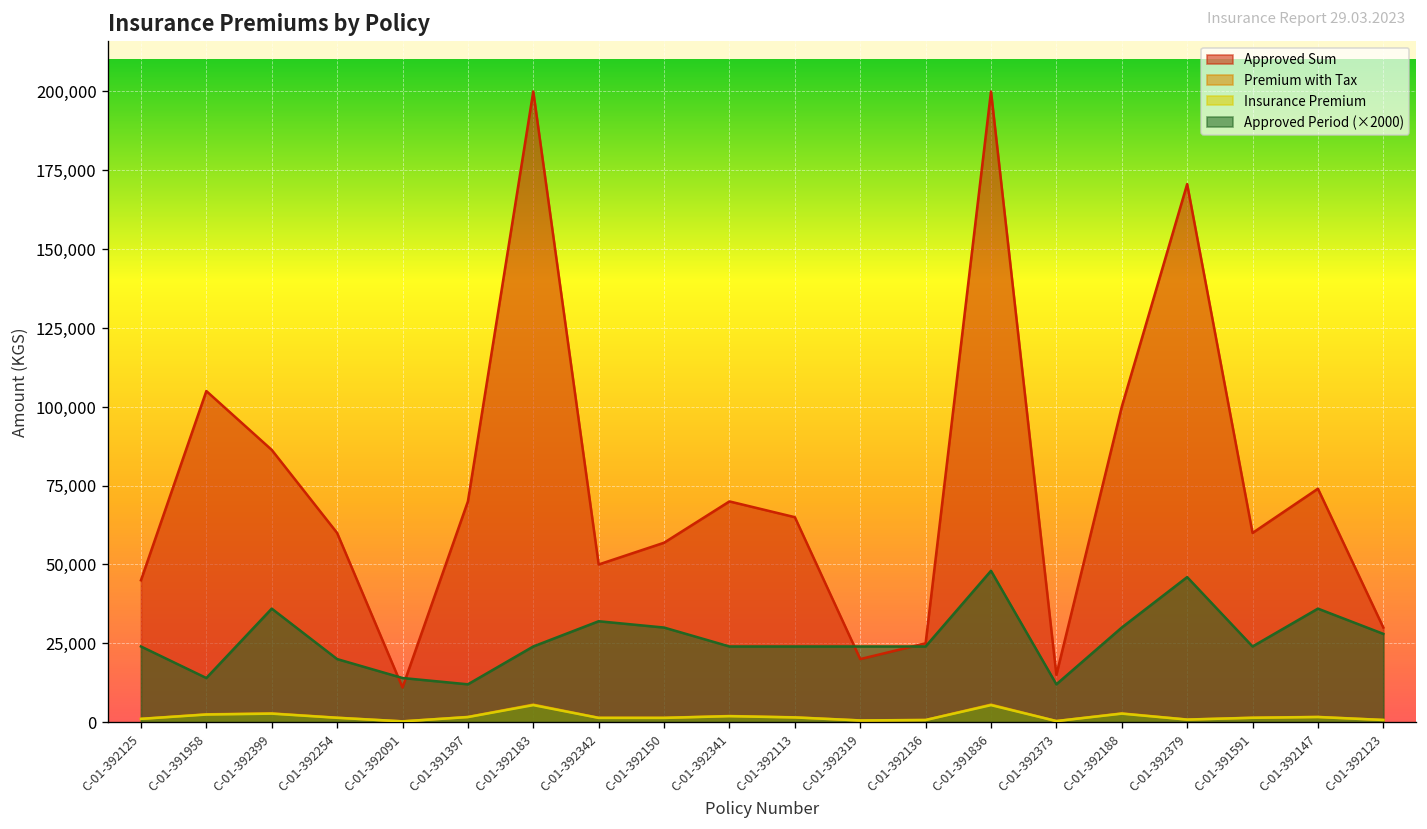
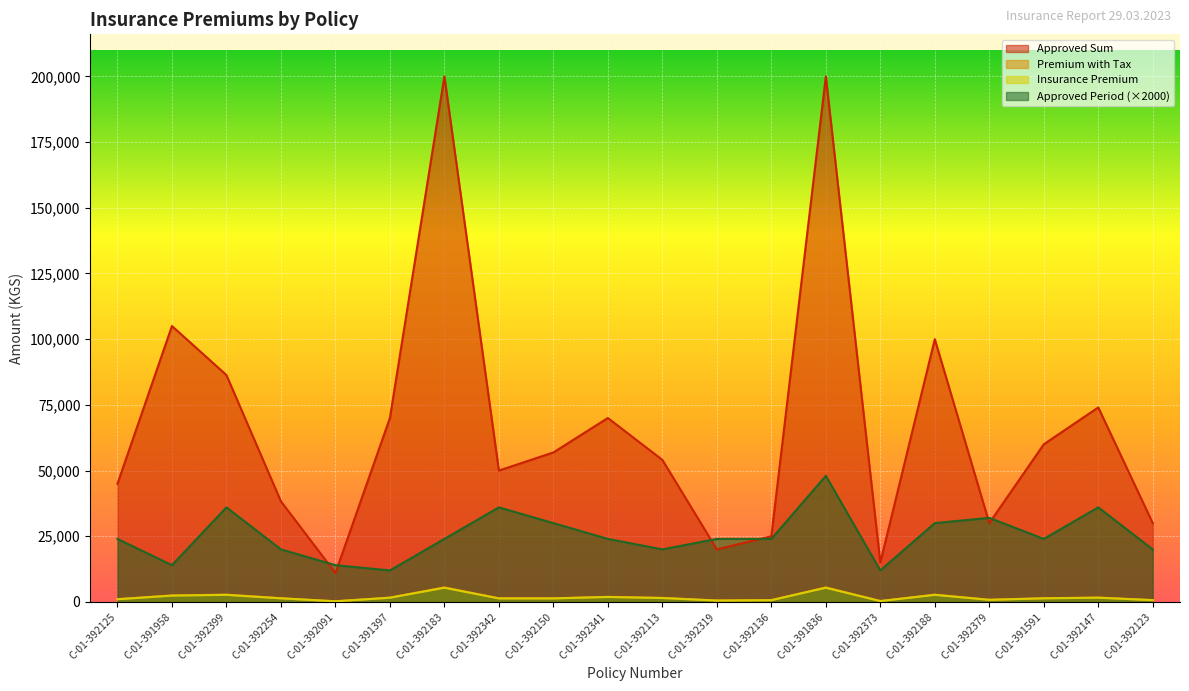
  {
    "Approved Sum": {
      "C-01-392125": "45,000",
      "C-01-391958": "105,000",
      "C-01-392399": "86,000",
-     "C-01-392254": "60,000",
+     "C-01-392254": "38,000",
      "C-01-392091": "11,000",
      "C-01-391397": "70,000",
      "C-01-392183": "200,000",
      "C-01-392342": "50,000",
      "C-01-392150": "57,000",
      "C-01-392341": "70,000",
-     "C-01-392113": "65,000",
+     "C-01-392113": "54,000",
      "C-01-392319": "20,000",
      "C-01-392136": "25,000",
      "C-01-391836": "200,000",
      "C-01-392373": "15,000",
      "C-01-392188": "100,000",
-     "C-01-392379": "171,000",
+     "C-01-392379": "30,000",
      "C-01-391591": "60,000",
      "C-01-392147": "74,000",
      "C-01-392123": "30,000"
    },
    "Approved Period (×2000)": {
      "C-01-392125": "24,000",
      "C-01-391958": "14,000",
      "C-01-392399": "36,000",
      "C-01-392254": "20,000",
      "C-01-392091": "14,000",
      "C-01-391397": "12,000",
      "C-01-392183": "24,000",
-     "C-01-392342": "32,000",
+     "C-01-392342": "36,000",
      "C-01-392150": "30,000",
      "C-01-392341": "24,000",
-     "C-01-392113": "24,000",
+     "C-01-392113": "20,000",
      "C-01-392319": "24,000",
      "C-01-392136": "24,000",
      "C-01-391836": "48,000",
      "C-01-392373": "12,000",
      "C-01-392188": "30,000",
-     "C-01-392379": "46,000",
+     "C-01-392379": "32,000",
      "C-01-391591": "24,000",
      "C-01-392147": "36,000",
-     "C-01-392123": "28,000"
+     "C-01-392123": "20,000"
    }
  }
